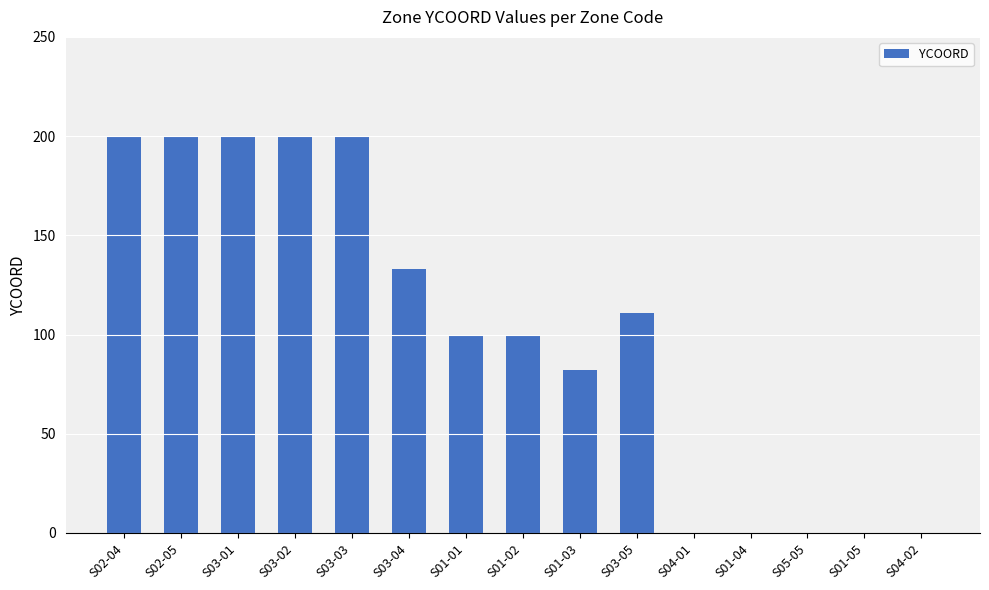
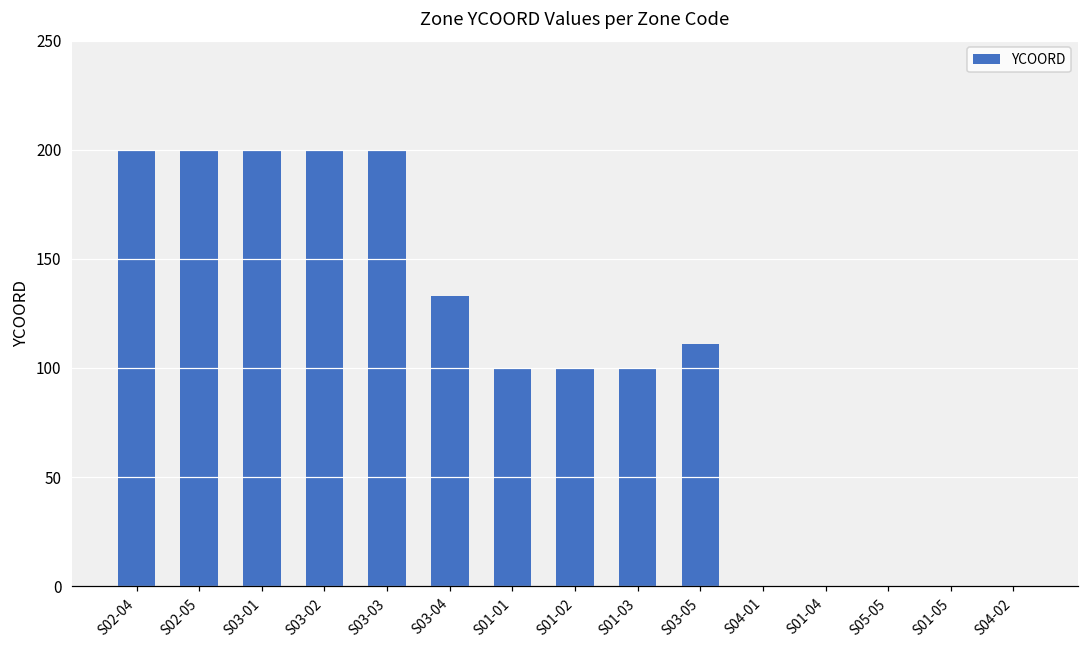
  {
    "S02-04": 200,
    "S02-05": 200,
    "S03-01": 200,
    "S03-02": 200,
    "S03-03": 200,
    "S03-04": 133,
    "S01-01": 100,
    "S01-02": 100,
-   "S01-03": 82,
+   "S01-03": 100,
    "S03-05": 111,
    "S04-01": 0,
    "S01-04": 0,
    "S05-05": 0,
    "S01-05": 0,
    "S04-02": 0
  }
